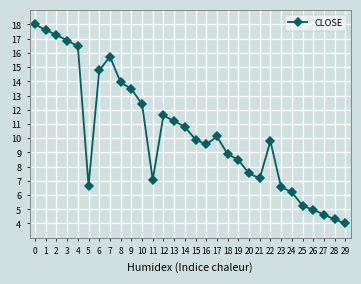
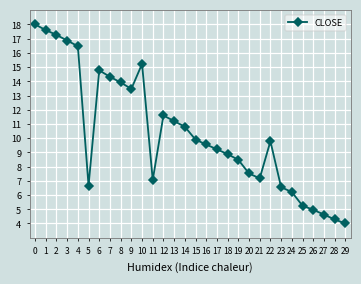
  {
    "0": 18.0,
    "1": 17.6,
    "2": 17.3,
    "3": 16.9,
    "4": 16.5,
    "5": 6.7,
    "6": 14.8,
-   "7": 15.7,
+   "7": 14.3,
    "8": 13.9,
    "9": 13.5,
-   "10": 12.4,
+   "10": 15.2,
    "11": 7.1,
    "12": 11.6,
    "13": 11.2,
    "14": 10.8,
    "15": 9.9,
    "16": 9.6,
-   "17": 10.1,
+   "17": 9.2,
    "18": 8.9,
    "19": 8.5,
    "20": 7.5,
    "21": 7.2,
    "22": 9.8,
    "23": 6.6,
    "24": 6.2,
    "25": 5.2,
    "26": 5.0,
    "27": 4.6,
    "28": 4.3,
    "29": 4.0
  }
